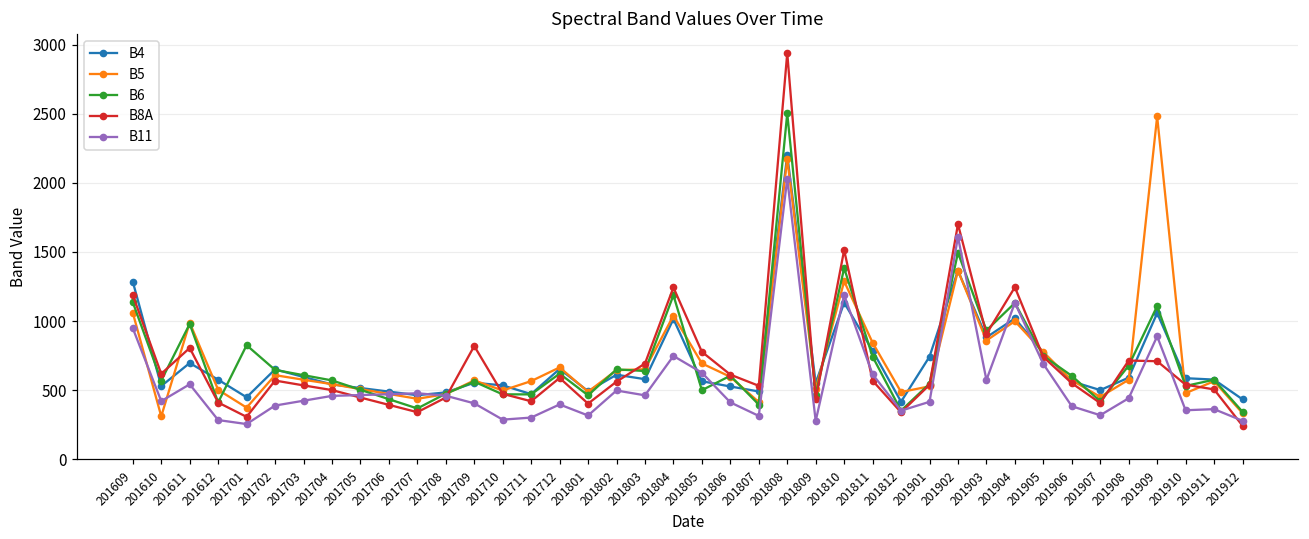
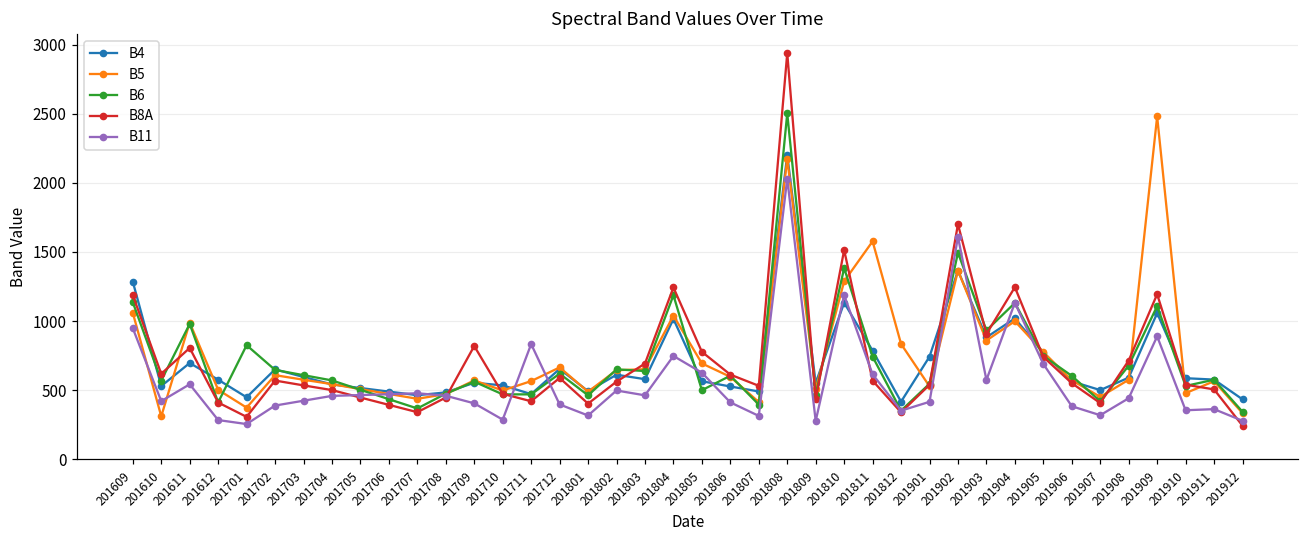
  {
    "B4": {
      "201609": 1290,
      "201610": 530,
      "201611": 700,
      "201612": 580,
      "201701": 450,
      "201710": 530,
      "201802": 610,
      "201803": 580,
      "201804": 1020,
      "201805": 560,
      "201806": 530,
      "201807": 490,
      "201808": 2200,
      "201809": 550,
      "201810": 1130,
      "201811": 790,
      "201812": 420,
      "201901": 740,
      "201903": 880,
      "201907": 500,
      "201909": 1060,
      "201910": 590,
      "201912": 430
    },
    "B5": {
      "201609": 1060,
      "201610": 310,
      "201612": 500,
      "201701": 370,
      "201702": 610,
      "201707": 440,
      "201710": 500,
      "201711": 570,
      "201804": 1040,
      "201805": 690,
      "201808": 2170,
      "201809": 510,
      "201810": 1290,
-     "201811": 840,
-     "201812": 490,
+     "201811": 1580,
+     "201812": 830,
      "201903": 860,
      "201907": 450,
      "201909": 2480,
      "201910": 480
    },
    "B6": {
      "201609": 1140,
      "201610": 570,
      "201701": 830,
      "201704": 570,
      "201706": 430,
      "201707": 370,
      "201712": 620,
      "201801": 460,
      "201804": 1190,
      "201805": 500,
      "201808": 2500,
      "201809": 470,
      "201810": 1380,
      "201811": 740,
      "201902": 1500,
      "201903": 930,
      "201906": 600,
      "201908": 680,
      "201909": 1110
    },
    "B8A": {
      "201609": 1190,
      "201610": 620,
      "201611": 810,
      "201701": 310,
      "201702": 570,
      "201703": 530,
      "201704": 500,
      "201706": 390,
      "201707": 340,
      "201709": 820,
      "201711": 420,
      "201712": 590,
      "201801": 400,
      "201802": 560,
      "201803": 690,
      "201804": 1240,
      "201805": 780,
      "201807": 530,
      "201808": 2940,
      "201809": 430,
      "201810": 1510,
      "201811": 570,
      "201902": 1700,
      "201903": 910,
      "201904": 1250,
      "201908": 710,
-     "201909": 710,
+     "201909": 1190,
      "201911": 510,
      "201912": 240
    },
    "B11": {
      "201609": 950,
      "201610": 420,
      "201611": 540,
      "201612": 280,
      "201701": 250,
      "201702": 390,
      "201703": 420,
      "201704": 460,
      "201709": 400,
      "201710": 290,
-     "201711": 300,
+     "201711": 830,
      "201712": 400,
      "201801": 320,
      "201802": 500,
      "201803": 460,
      "201804": 750,
      "201805": 630,
      "201806": 410,
      "201807": 310,
      "201808": 2030,
      "201809": 280,
      "201810": 1190,
      "201811": 610,
      "201901": 420,
      "201902": 1610,
      "201903": 570,
      "201905": 690,
      "201906": 380,
      "201907": 320,
      "201908": 440,
      "201909": 890,
      "201910": 350,
      "201911": 360,
      "201912": 280
    }
  }
